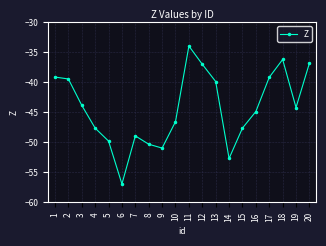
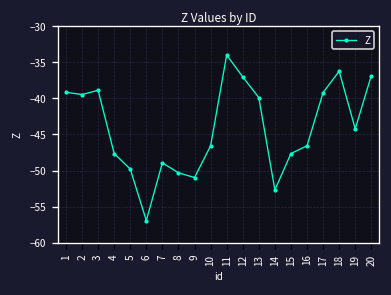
  {
    "1": -39,
    "2": -39,
-   "3": -44,
+   "3": -39,
    "4": -48,
    "5": -50,
    "6": -57,
    "7": -49,
    "8": -50,
    "9": -51,
    "10": -47,
    "11": -34,
    "12": -37,
    "13": -40,
    "14": -53,
    "15": -48,
-   "16": -45,
+   "16": -47,
    "17": -39,
    "18": -36,
    "19": -44,
    "20": -37
  }
